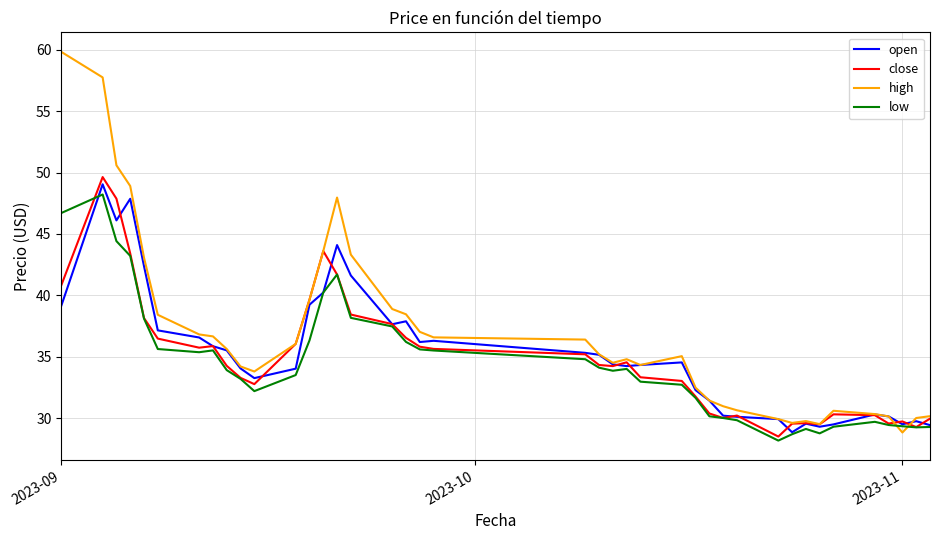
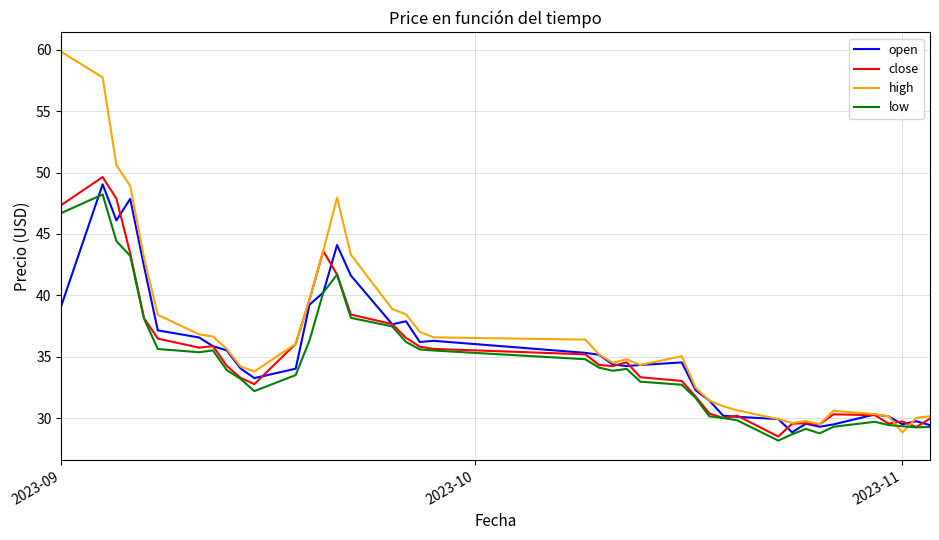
  {
    "open": {
      "2023-09": 39.1
    },
    "close": {
-     "2023-09": 40.8,
+     "2023-09": 47.4,
      "2023-11": 29.7
    },
    "high": {
      "2023-09": 59.8,
      "2023-11": 28.8
    },
    "low": {
      "2023-09": 46.7
    }
  }
